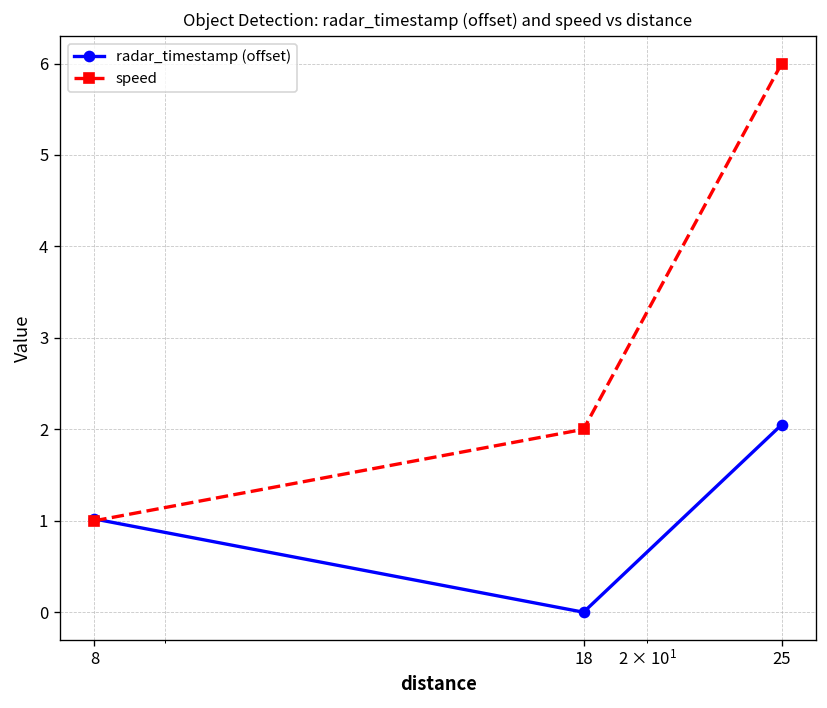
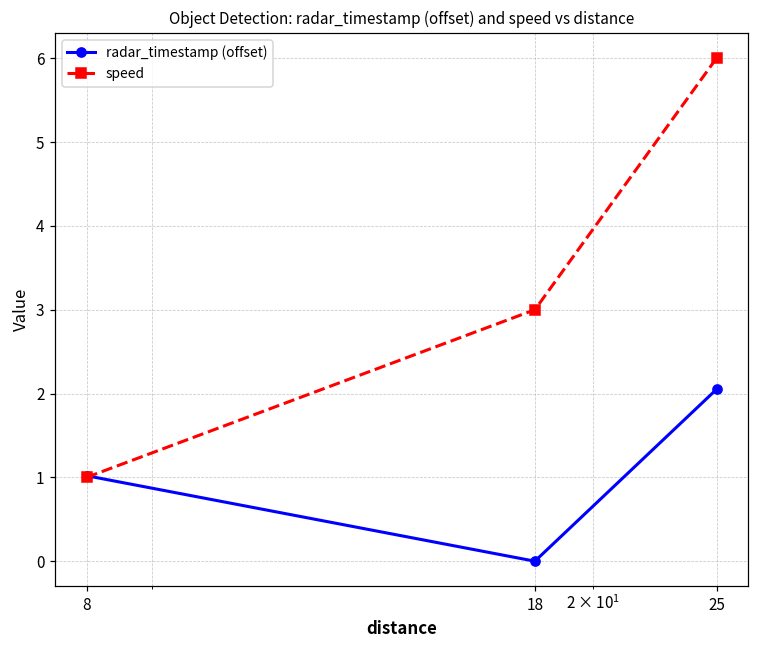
  {
    "radar_timestamp (offset)": {
      "18": 0,
      "25": 2.0
    },
    "speed": {
-     "18": 2,
+     "18": 3,
      "25": 6
    }
  }
